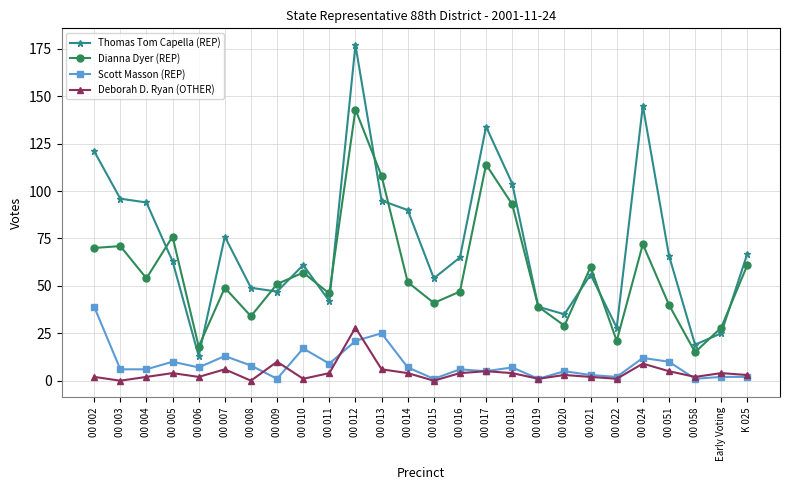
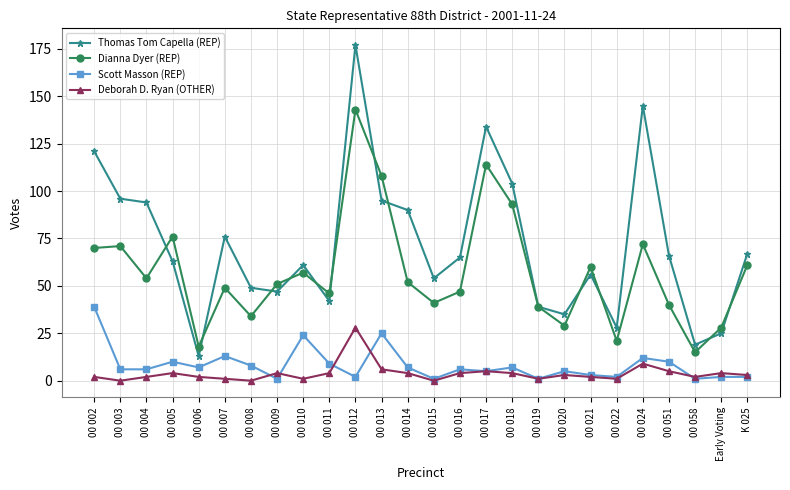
  {
    "Scott Masson (REP)": {
      "00 002": 39,
      "00 003": 6,
      "00 004": 6,
      "00 005": 10,
      "00 006": 7,
      "00 007": 13,
      "00 008": 8,
      "00 009": 1,
-     "00 010": 17,
+     "00 010": 24,
      "00 011": 9,
-     "00 012": 21,
+     "00 012": 2,
      "00 013": 25,
      "00 014": 7,
      "00 016": 6,
      "00 018": 7,
      "00 020": 5,
      "00 024": 12,
      "00 051": 10,
      "Early Voting": 2
    },
    "Deborah D. Ryan (OTHER)": {
      "00 002": 2,
      "00 003": 0,
      "00 004": 2,
      "00 005": 4,
      "00 006": 2,
-     "00 007": 6,
+     "00 007": 1,
      "00 008": 0,
-     "00 009": 10,
+     "00 009": 4,
      "00 010": 1,
      "00 011": 4,
      "00 012": 28,
      "00 013": 6,
      "00 014": 4,
      "00 016": 4,
      "00 018": 4,
      "00 020": 3,
      "00 024": 9,
      "00 051": 5,
      "Early Voting": 4
    }
  }
